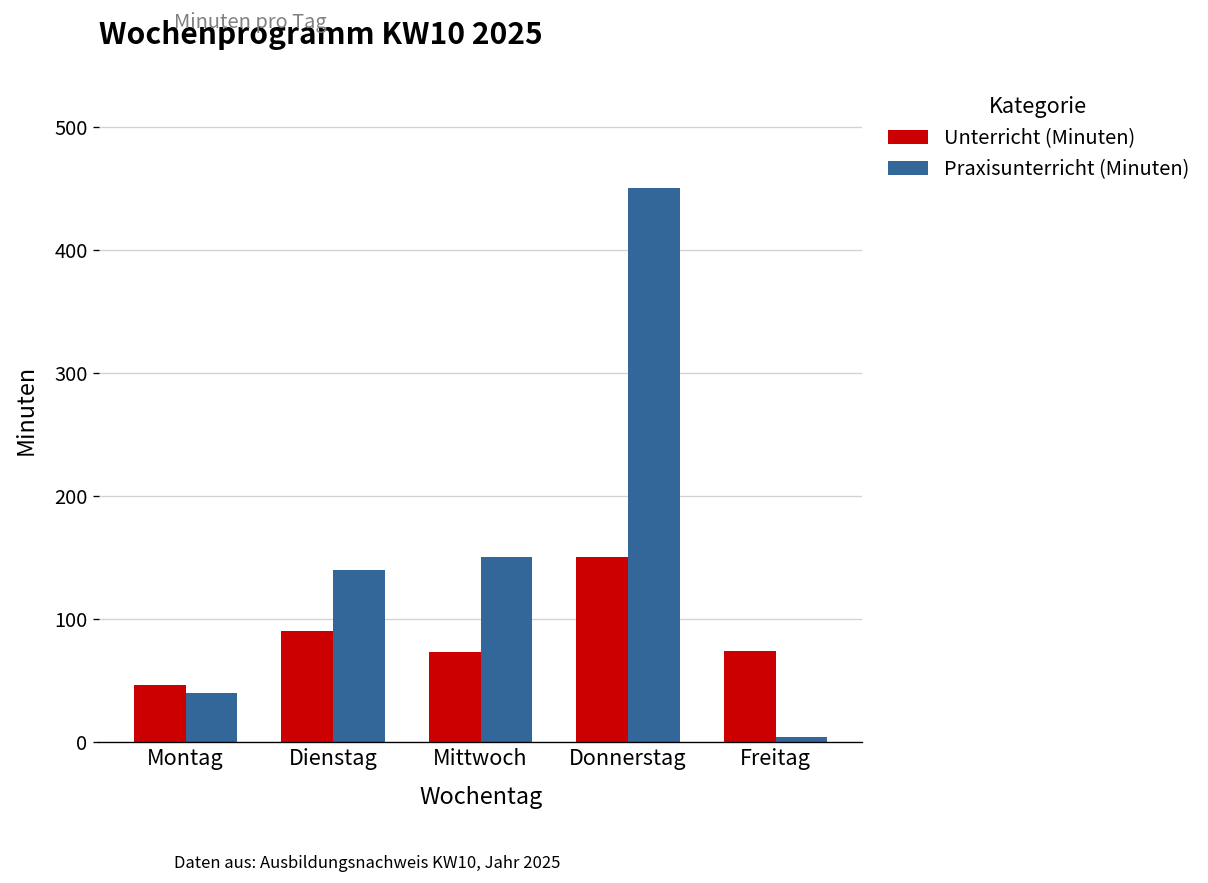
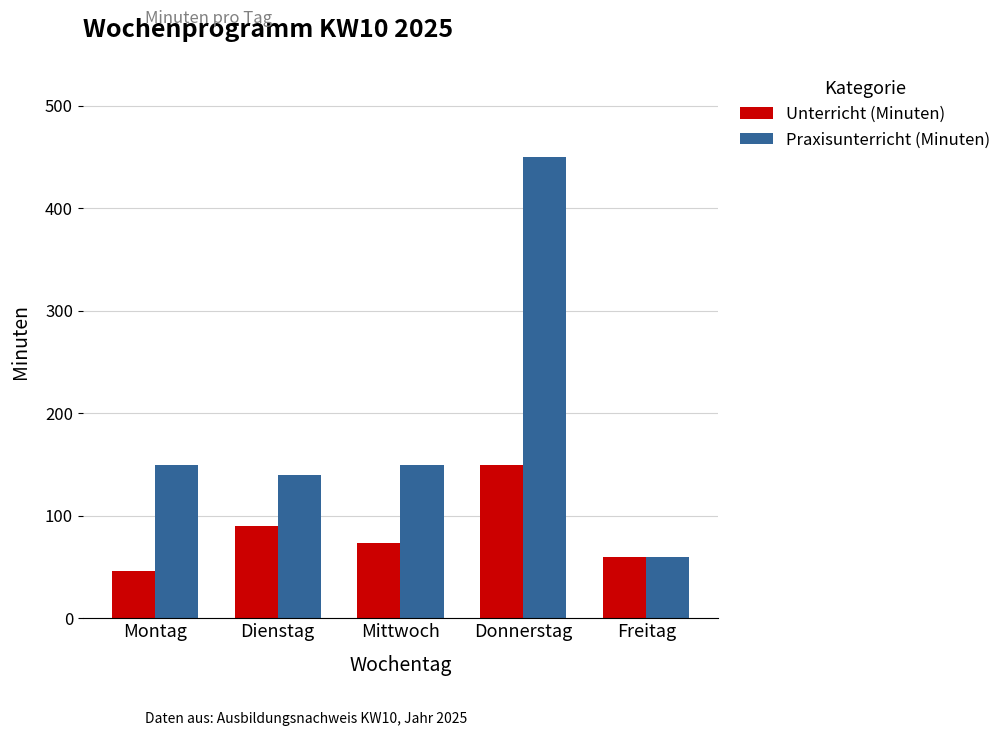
  {
    "Unterricht (Minuten)": {
      "Montag": 46,
      "Dienstag": 90,
      "Mittwoch": 73,
      "Donnerstag": 150,
-     "Freitag": 74
+     "Freitag": 60
    },
    "Praxisunterricht (Minuten)": {
-     "Montag": 40,
+     "Montag": 150,
      "Dienstag": 140,
      "Mittwoch": 150,
      "Donnerstag": 450,
-     "Freitag": 4
+     "Freitag": 60
    }
  }
